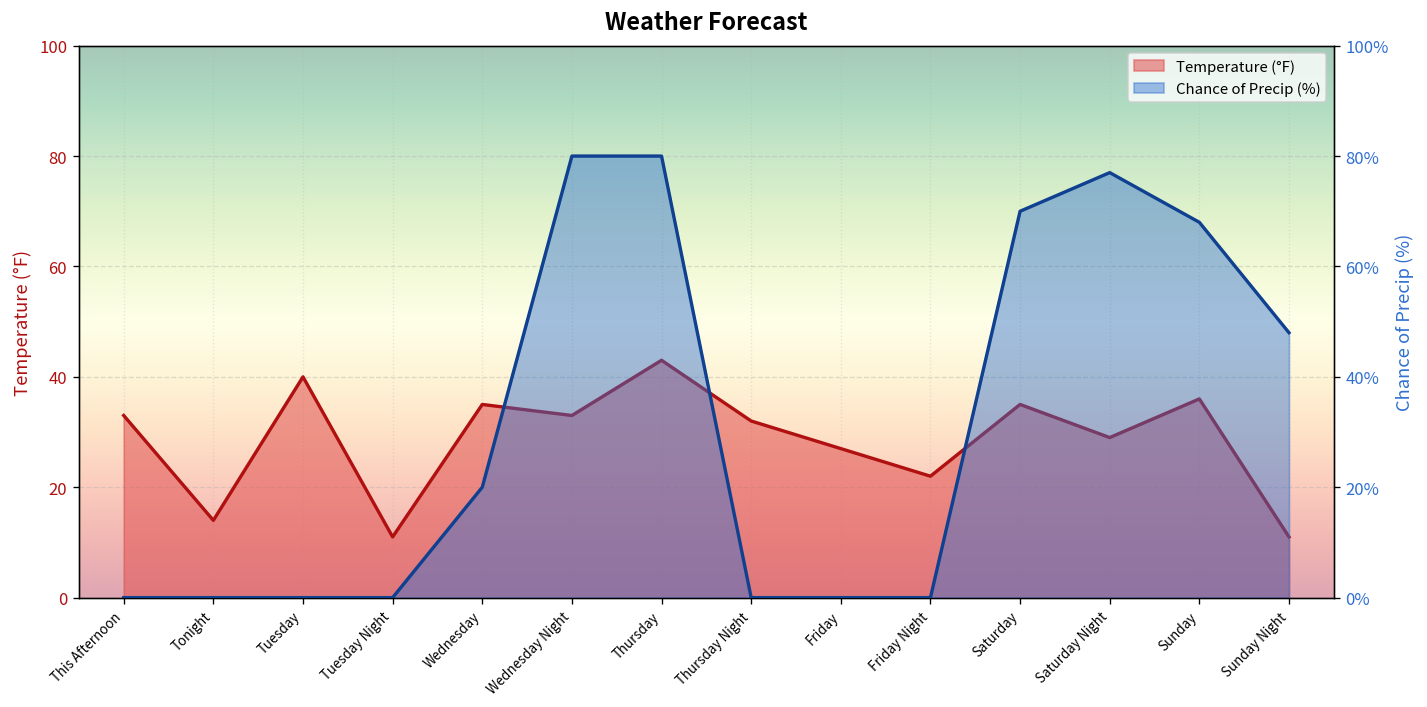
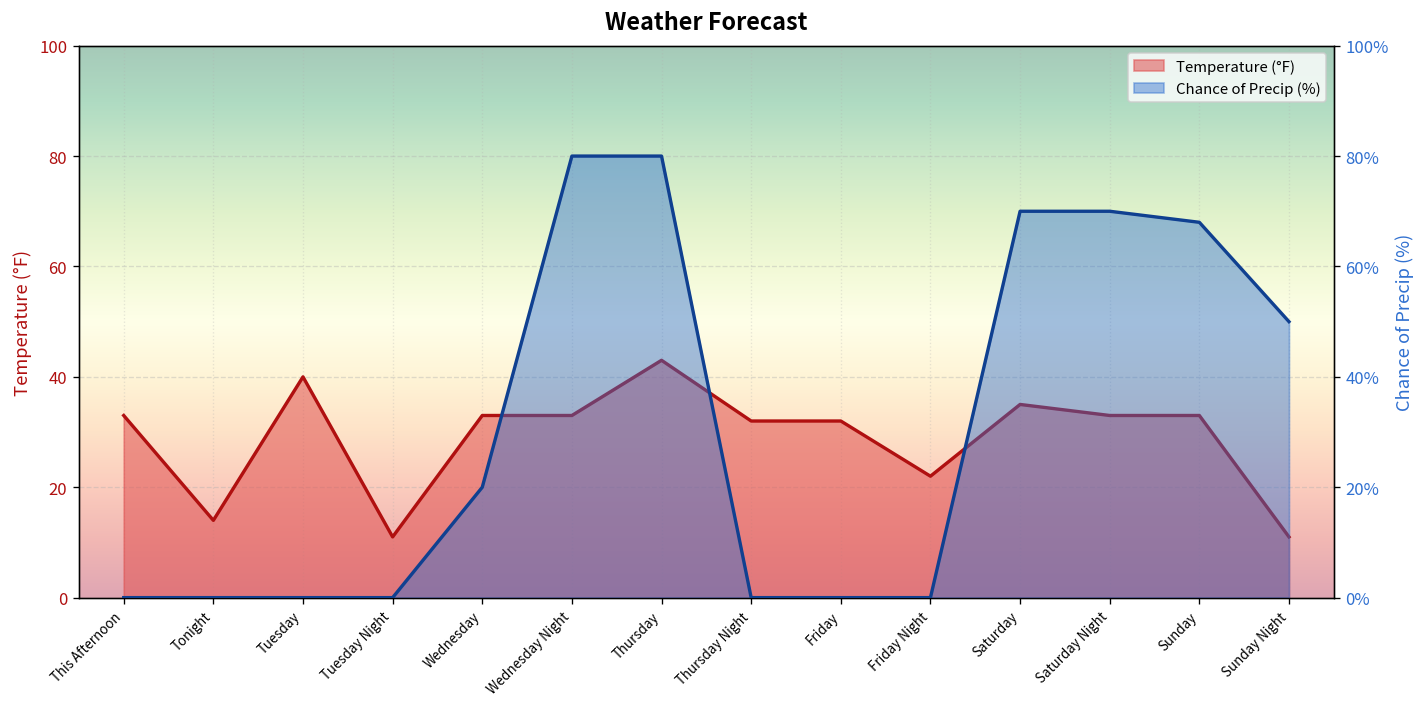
  {
    "Temperature (°F)": {
      "This Afternoon": "33",
      "Tonight": "14",
      "Tuesday": "40",
      "Tuesday Night": "11",
-     "Wednesday": "35",
+     "Wednesday": "33",
      "Wednesday Night": "33",
      "Thursday": "43",
      "Thursday Night": "32",
-     "Friday": "27",
+     "Friday": "32",
      "Friday Night": "22",
      "Saturday": "35",
-     "Saturday Night": "29",
-     "Sunday": "36",
+     "Saturday Night": "33",
+     "Sunday": "33",
      "Sunday Night": "11"
    },
    "Chance of Precip (%)": {
      "This Afternoon": "0%",
      "Tonight": "0%",
      "Tuesday": "0%",
      "Tuesday Night": "0%",
      "Wednesday": "20%",
      "Wednesday Night": "80%",
      "Thursday": "80%",
      "Thursday Night": "0%",
      "Friday": "0%",
      "Friday Night": "0%",
      "Saturday": "70%",
-     "Saturday Night": "77%",
+     "Saturday Night": "70%",
      "Sunday": "68%",
-     "Sunday Night": "48%"
+     "Sunday Night": "50%"
    }
  }
